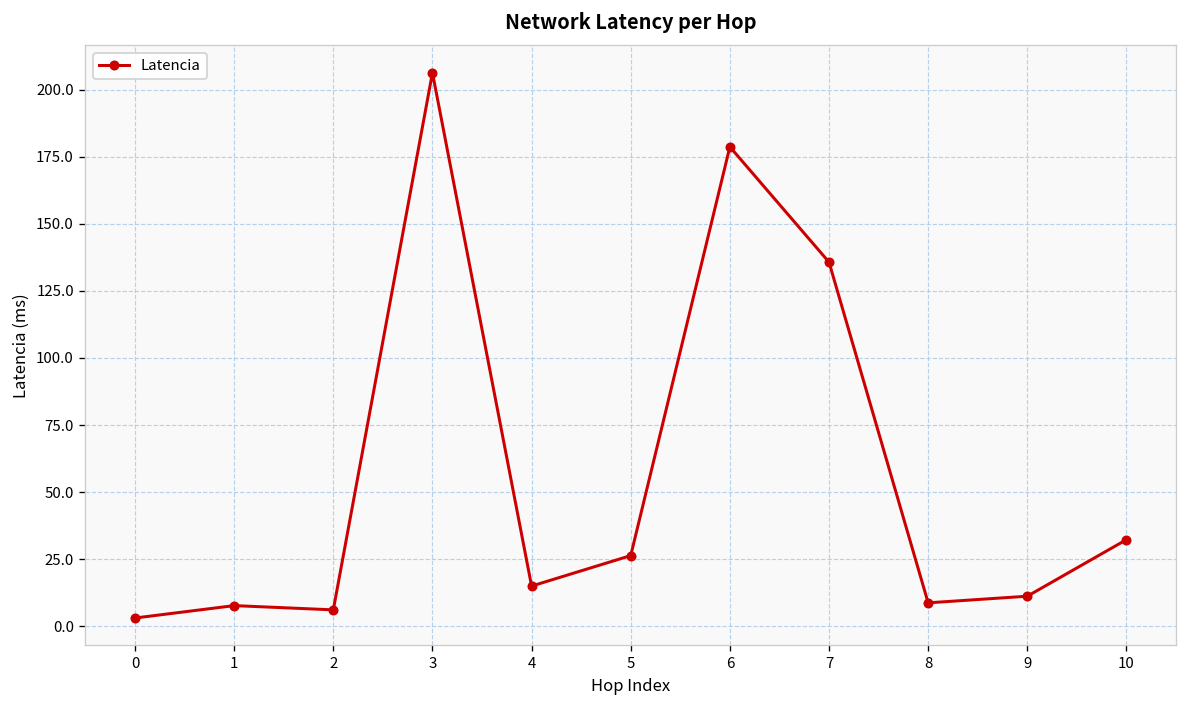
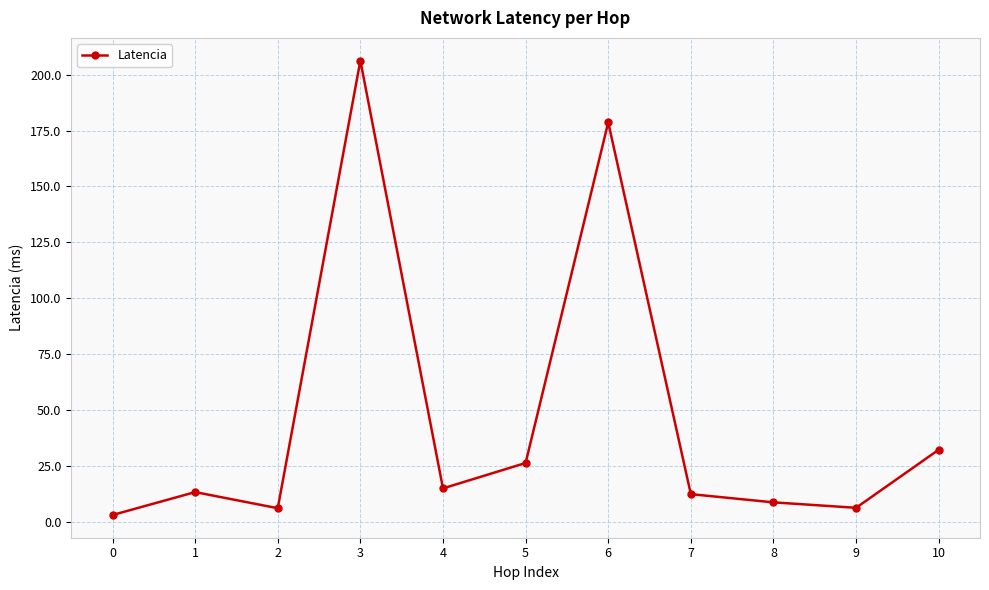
  {
    "0": 3,
-   "1": 8,
+   "1": 13,
    "2": 6,
    "3": 206,
    "4": 15,
    "5": 26,
    "6": 179,
-   "7": 136,
+   "7": 12,
    "8": 9,
-   "9": 11,
+   "9": 6,
    "10": 32
  }
